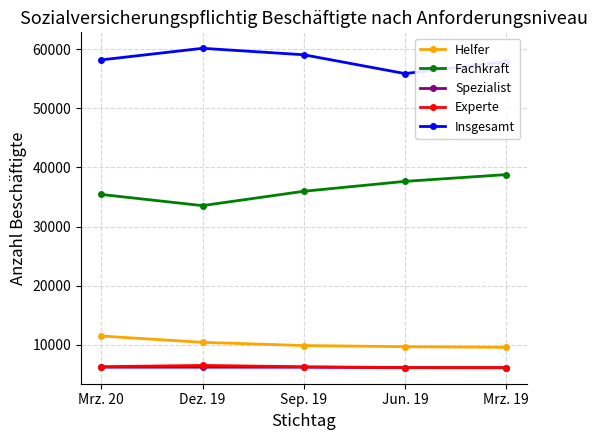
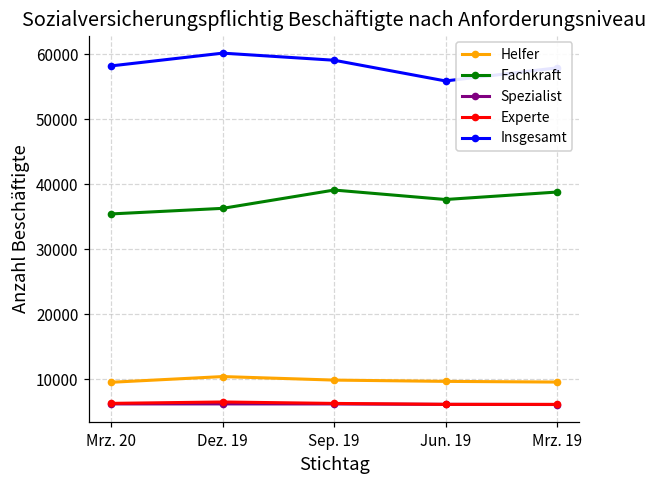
  {
    "Helfer": {
-     "Mrz. 20": 11000,
+     "Mrz. 20": 10000,
      "Dez. 19": 10000,
      "Sep. 19": 10000,
      "Jun. 19": 10000,
      "Mrz. 19": 10000
    },
    "Fachkraft": {
      "Mrz. 20": 35000,
-     "Dez. 19": 34000,
-     "Sep. 19": 36000,
+     "Dez. 19": 36000,
+     "Sep. 19": 39000,
      "Jun. 19": 38000,
      "Mrz. 19": 39000
    },
    "Insgesamt": {
      "Mrz. 20": 58000,
      "Dez. 19": 60000,
      "Sep. 19": 59000,
      "Jun. 19": 56000
    }
  }
